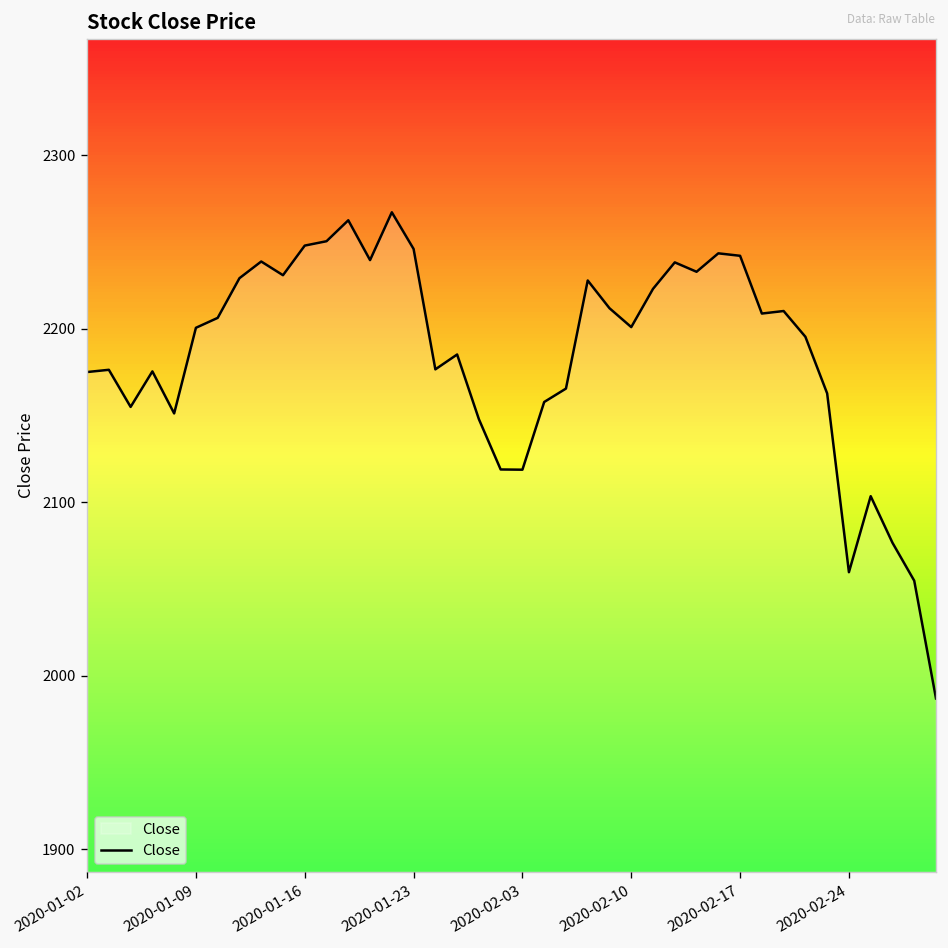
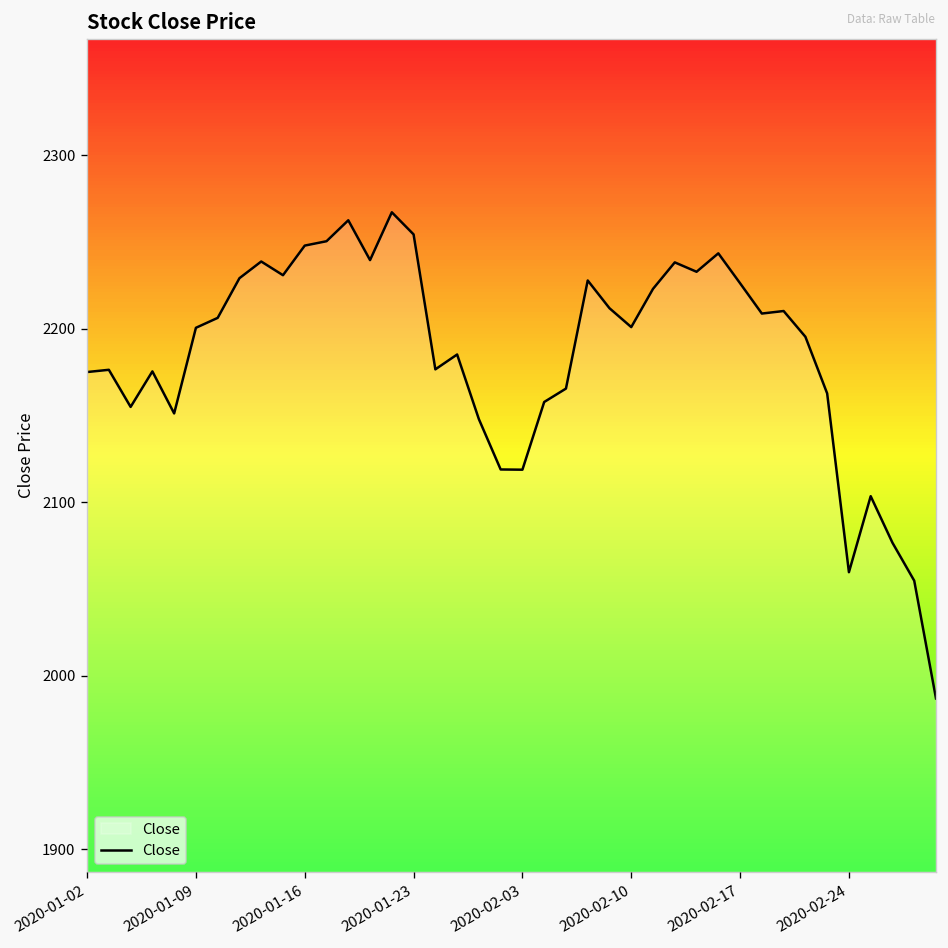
  {
    "2020-01-02": 2175,
    "2020-01-09": 2201,
    "2020-01-16": 2248,
-   "2020-01-23": 2246,
+   "2020-01-23": 2255,
    "2020-02-03": 2119,
    "2020-02-10": 2201,
-   "2020-02-17": 2242,
+   "2020-02-17": 2226,
    "2020-02-24": 2060
  }
